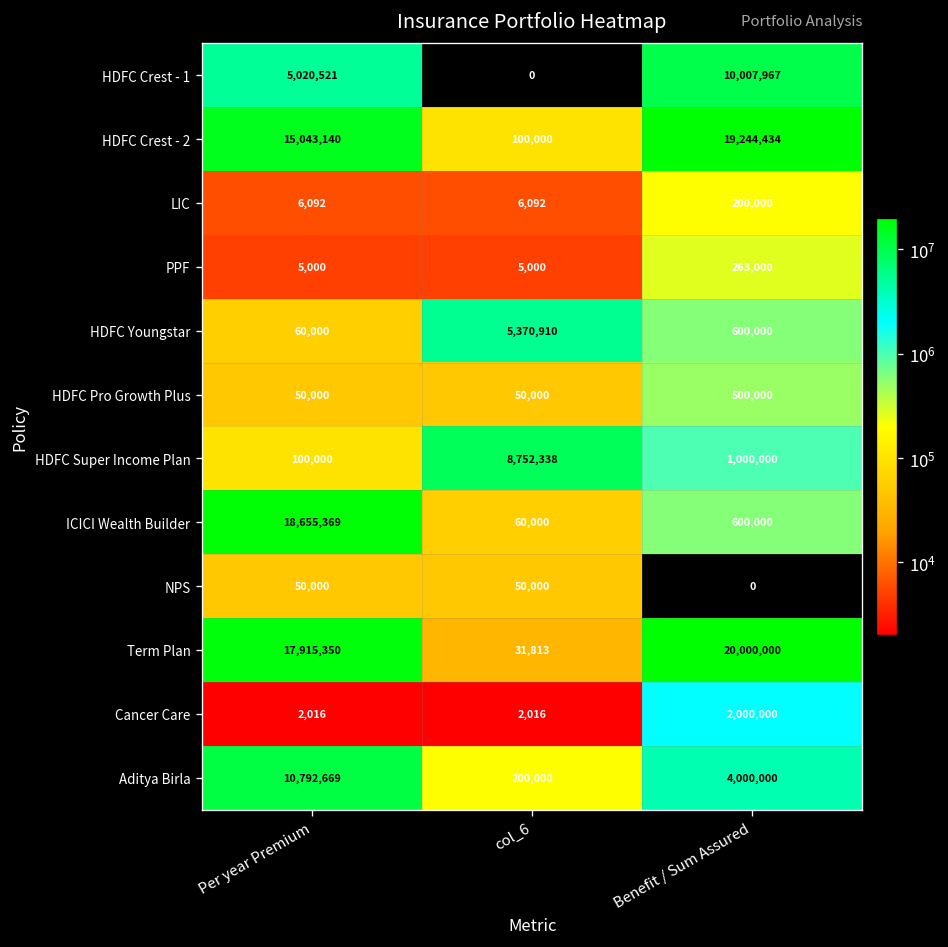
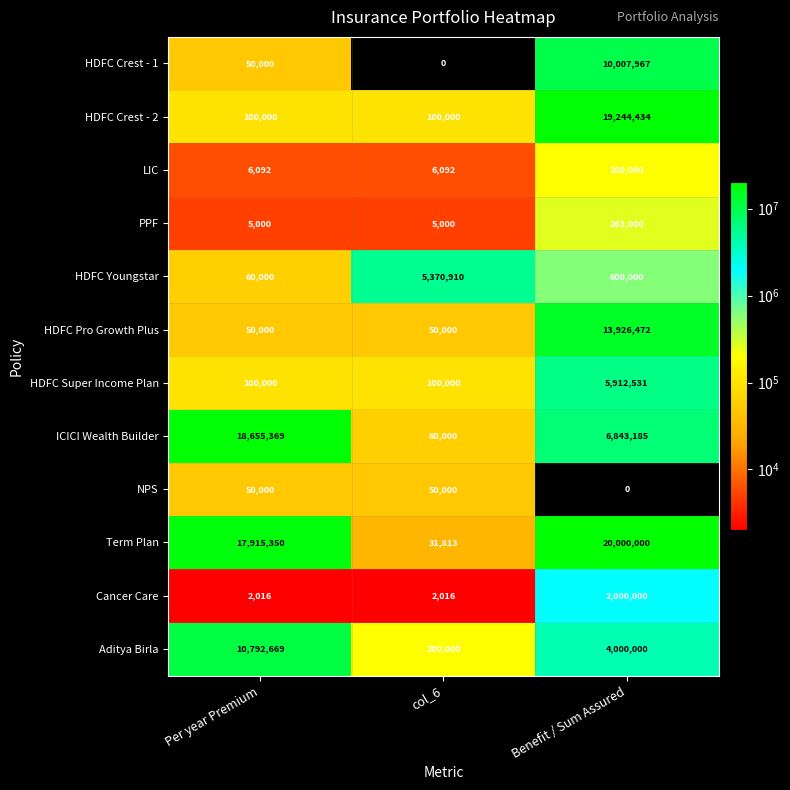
  {
    "HDFC Crest - 1": {
-     "Per year Premium": "5,020,521",
+     "Per year Premium": "50,000",
      "col_6": "0",
      "Benefit / Sum Assured": "10,007,967"
    },
    "HDFC Crest - 2": {
-     "Per year Premium": "15,043,140",
+     "Per year Premium": "100,000",
      "col_6": "100,000",
      "Benefit / Sum Assured": "19,244,434"
    },
    "LIC": {
      "Per year Premium": "6,092",
      "col_6": "6,092",
      "Benefit / Sum Assured": "200,000"
    },
    "PPF": {
      "Per year Premium": "5,000",
      "col_6": "5,000",
      "Benefit / Sum Assured": "263,000"
    },
    "HDFC Youngstar": {
      "Per year Premium": "60,000",
      "col_6": "5,370,910",
      "Benefit / Sum Assured": "600,000"
    },
    "HDFC Pro Growth Plus": {
      "Per year Premium": "50,000",
      "col_6": "50,000",
-     "Benefit / Sum Assured": "500,000"
+     "Benefit / Sum Assured": "13,926,472"
    },
    "HDFC Super Income Plan": {
      "Per year Premium": "100,000",
-     "col_6": "8,752,338",
-     "Benefit / Sum Assured": "1,000,000"
+     "col_6": "100,000",
+     "Benefit / Sum Assured": "5,912,531"
    },
    "ICICI Wealth Builder": {
      "Per year Premium": "18,655,369",
      "col_6": "60,000",
-     "Benefit / Sum Assured": "600,000"
+     "Benefit / Sum Assured": "6,843,185"
    },
    "NPS": {
      "Per year Premium": "50,000",
      "col_6": "50,000",
      "Benefit / Sum Assured": "0"
    },
    "Term Plan": {
      "Per year Premium": "17,915,350",
      "col_6": "31,813",
      "Benefit / Sum Assured": "20,000,000"
    },
    "Cancer Care": {
      "Per year Premium": "2,016",
      "col_6": "2,016",
      "Benefit / Sum Assured": "2,000,000"
    },
    "Aditya Birla": {
      "Per year Premium": "10,792,669",
      "col_6": "200,000",
      "Benefit / Sum Assured": "4,000,000"
    }
  }
